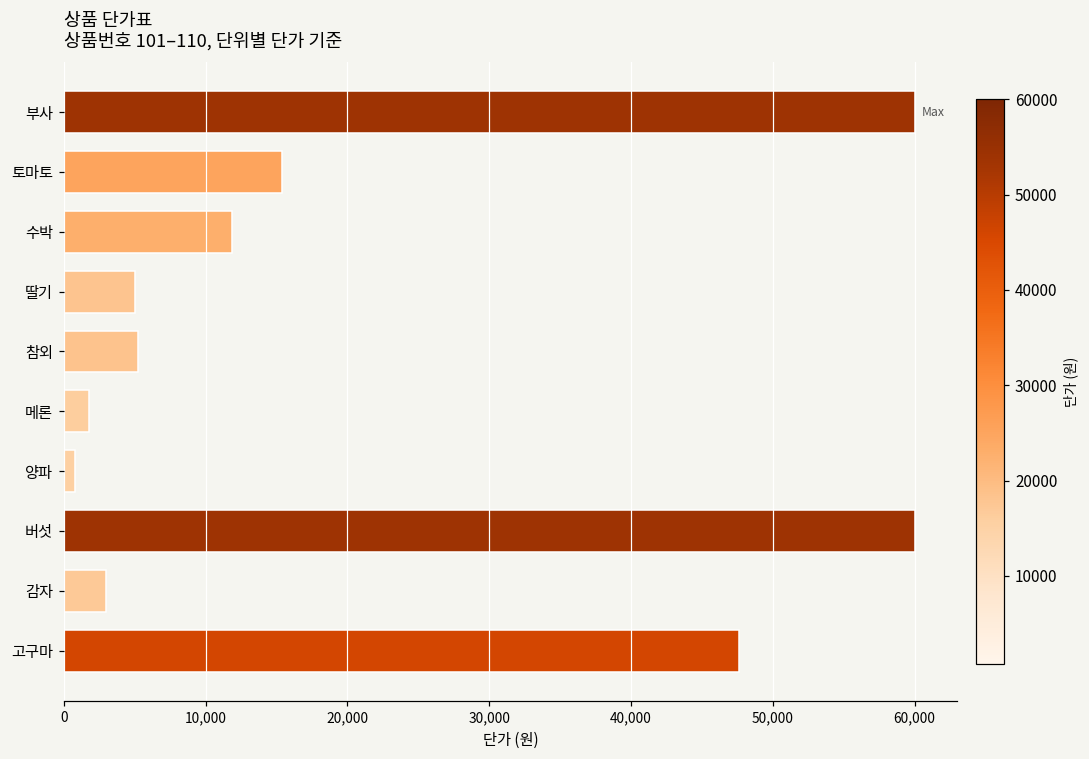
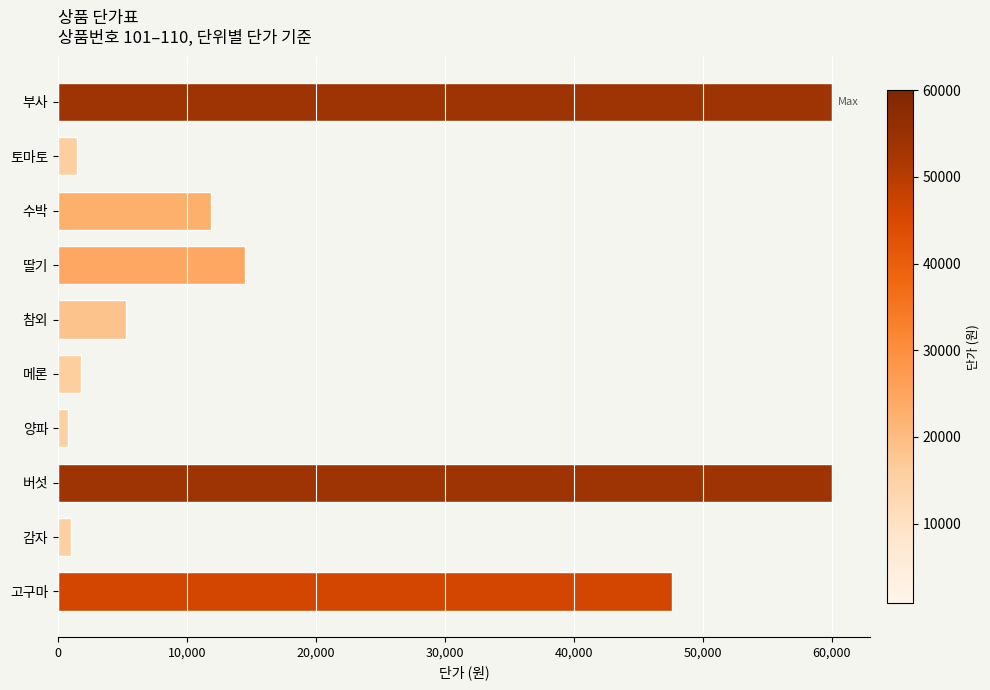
  {
    "부사": "60,000",
-   "토마토": "15,400",
+   "토마토": "1,500",
    "수박": "11,800",
-   "딸기": "5,000",
+   "딸기": "14,500",
    "참외": "5,300",
    "메론": "1,800",
    "양파": "800",
    "버섯": "60,000",
-   "감자": "3,000",
+   "감자": "1,000",
    "고구마": "47,600"
  }
